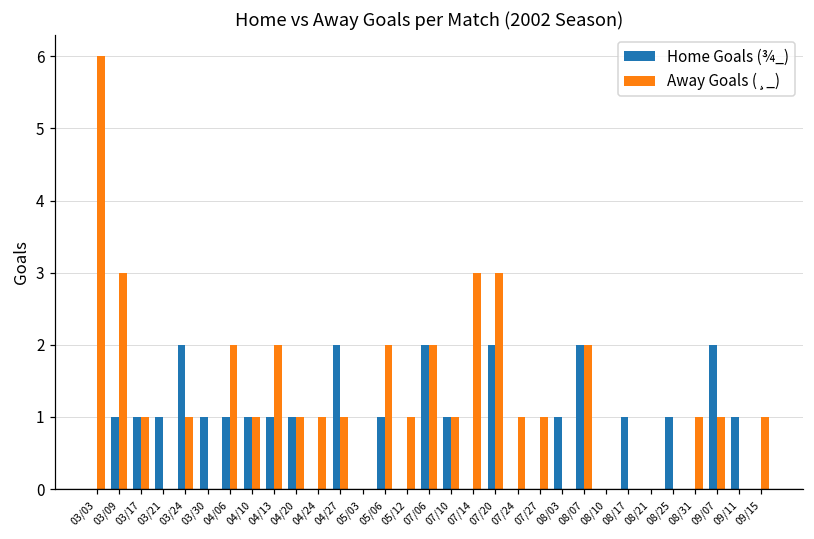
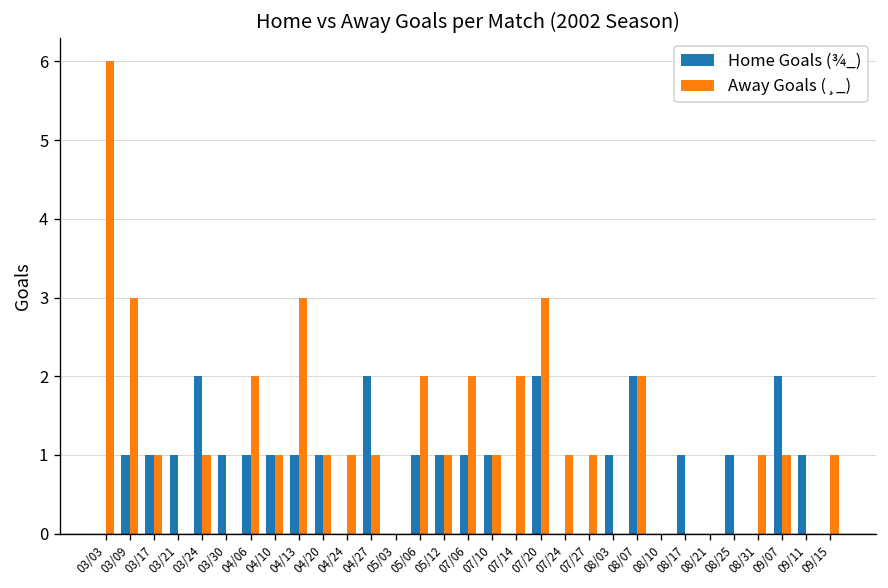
  {
    "Home Goals (¾_)": {
      "03/03": 0,
      "03/09": 1,
      "03/17": 1,
      "03/21": 1,
      "03/24": 2,
      "03/30": 1,
      "04/06": 1,
      "04/10": 1,
      "04/13": 1,
      "04/20": 1,
      "04/24": 0,
      "04/27": 2,
      "05/03": 0,
      "05/06": 1,
-     "05/12": 0,
-     "07/06": 2,
+     "05/12": 1,
+     "07/06": 1,
      "07/10": 1,
      "07/14": 0,
      "07/20": 2,
      "07/24": 0,
      "07/27": 0,
      "08/03": 1,
      "08/07": 2,
      "08/10": 0,
      "08/17": 1,
      "08/21": 0,
      "08/25": 1,
      "08/31": 0,
      "09/07": 2,
      "09/11": 1,
      "09/15": 0
    },
    "Away Goals (¸_)": {
      "03/03": 6,
      "03/09": 3,
      "03/17": 1,
      "03/21": 0,
      "03/24": 1,
      "03/30": 0,
      "04/06": 2,
      "04/10": 1,
-     "04/13": 2,
+     "04/13": 3,
      "04/20": 1,
      "04/24": 1,
      "04/27": 1,
      "05/03": 0,
      "05/06": 2,
      "05/12": 1,
      "07/06": 2,
      "07/10": 1,
-     "07/14": 3,
+     "07/14": 2,
      "07/20": 3,
      "07/24": 1,
      "07/27": 1,
      "08/03": 0,
      "08/07": 2,
      "08/10": 0,
      "08/17": 0,
      "08/21": 0,
      "08/25": 0,
      "08/31": 1,
      "09/07": 1,
      "09/11": 0,
      "09/15": 1
    }
  }
